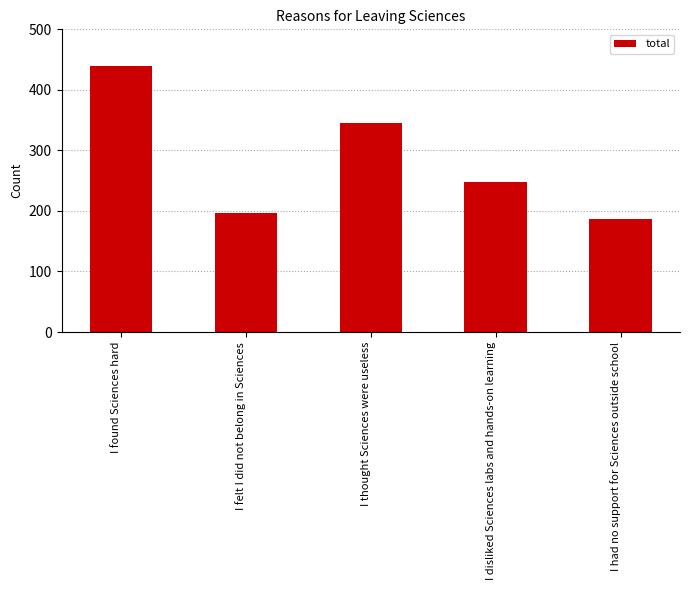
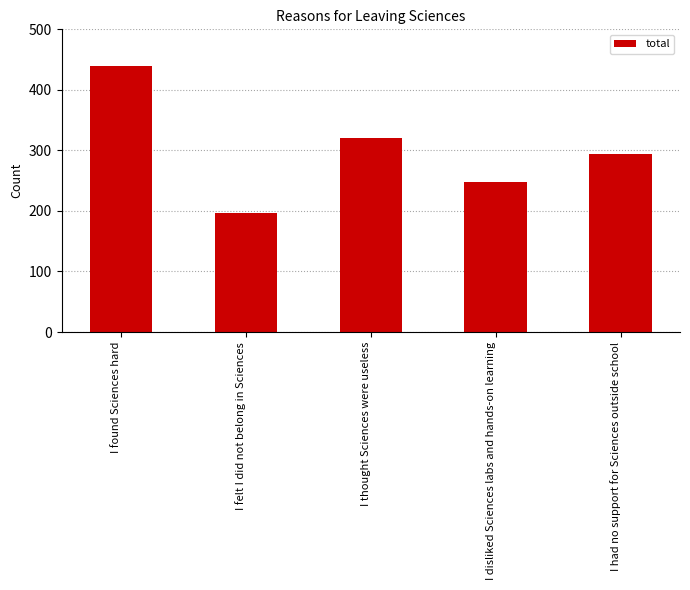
  {
    "I found Sciences hard": 440,
    "I felt I did not belong in Sciences": 200,
-   "I thought Sciences were useless": 350,
+   "I thought Sciences were useless": 320,
    "I disliked Sciences labs and hands-on learning": 250,
-   "I had no support for Sciences outside school": 190
+   "I had no support for Sciences outside school": 290
  }
